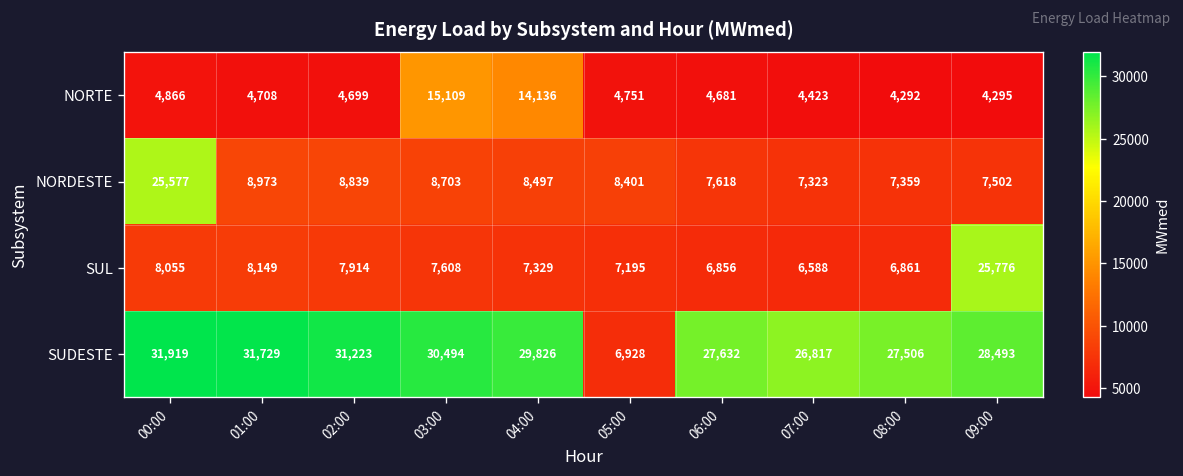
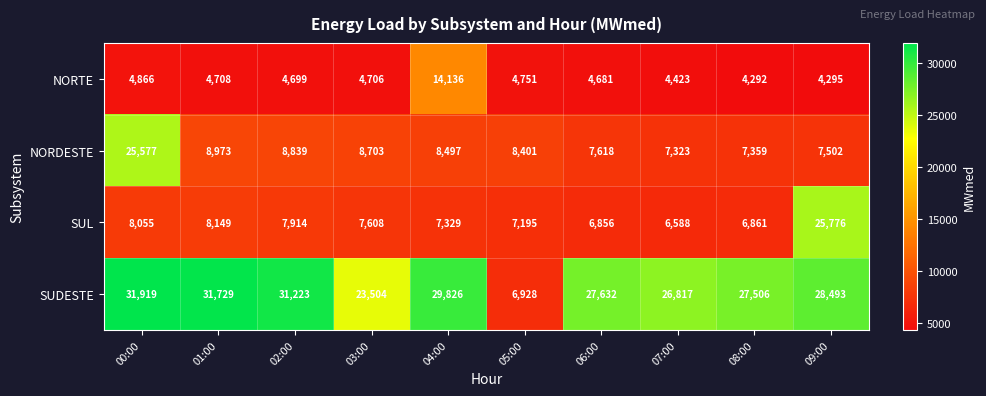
  {
    "NORTE": {
      "00:00": "4,866",
      "01:00": "4,708",
      "02:00": "4,699",
-     "03:00": "15,109",
+     "03:00": "4,706",
      "04:00": "14,136",
      "05:00": "4,751",
      "06:00": "4,681",
      "07:00": "4,423",
      "08:00": "4,292",
      "09:00": "4,295"
    },
    "NORDESTE": {
      "00:00": "25,577",
      "01:00": "8,973",
      "02:00": "8,839",
      "03:00": "8,703",
      "04:00": "8,497",
      "05:00": "8,401",
      "06:00": "7,618",
      "07:00": "7,323",
      "08:00": "7,359",
      "09:00": "7,502"
    },
    "SUL": {
      "00:00": "8,055",
      "01:00": "8,149",
      "02:00": "7,914",
      "03:00": "7,608",
      "04:00": "7,329",
      "05:00": "7,195",
      "06:00": "6,856",
      "07:00": "6,588",
      "08:00": "6,861",
      "09:00": "25,776"
    },
    "SUDESTE": {
      "00:00": "31,919",
      "01:00": "31,729",
      "02:00": "31,223",
-     "03:00": "30,494",
+     "03:00": "23,504",
      "04:00": "29,826",
      "05:00": "6,928",
      "06:00": "27,632",
      "07:00": "26,817",
      "08:00": "27,506",
      "09:00": "28,493"
    }
  }
